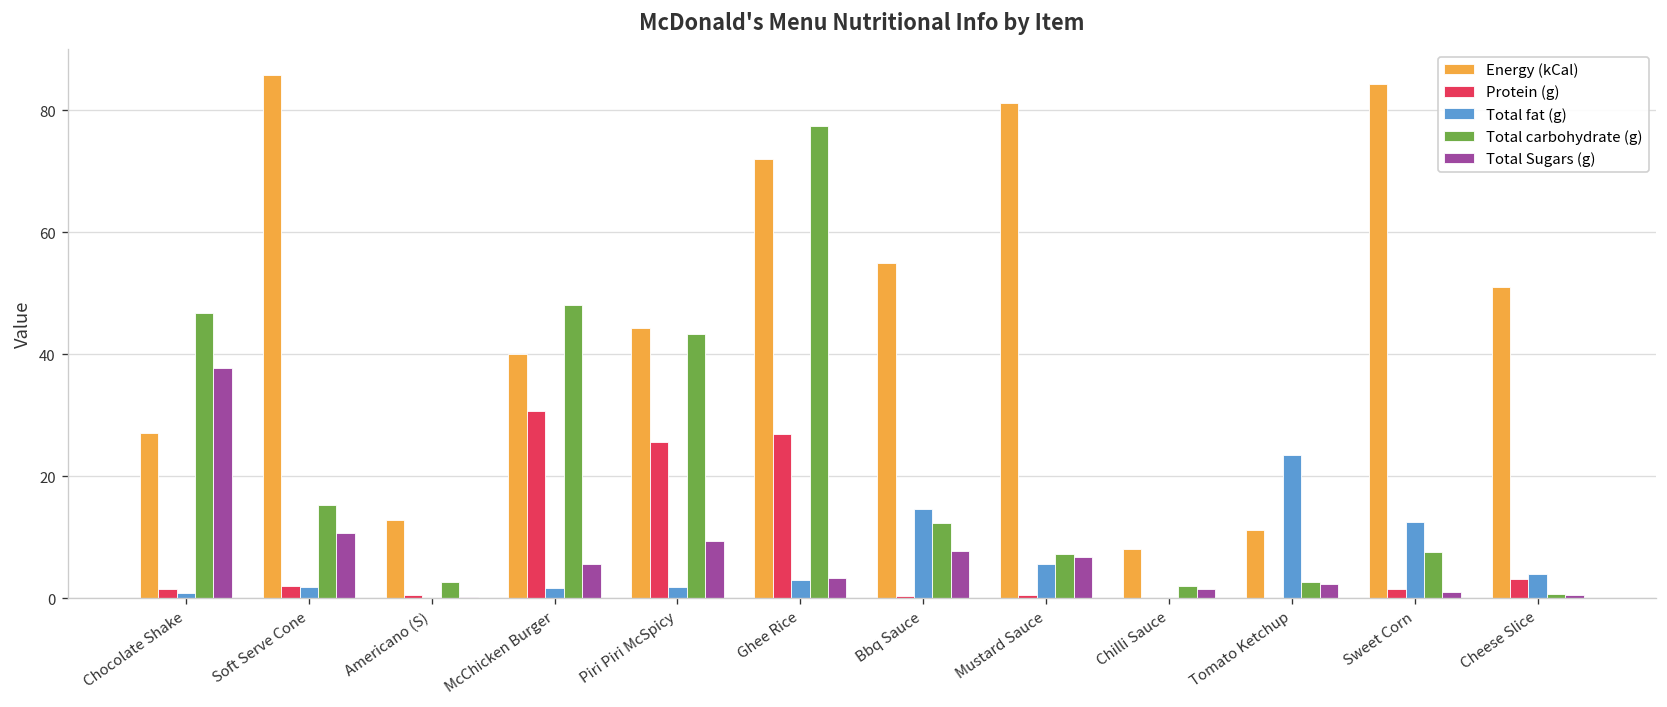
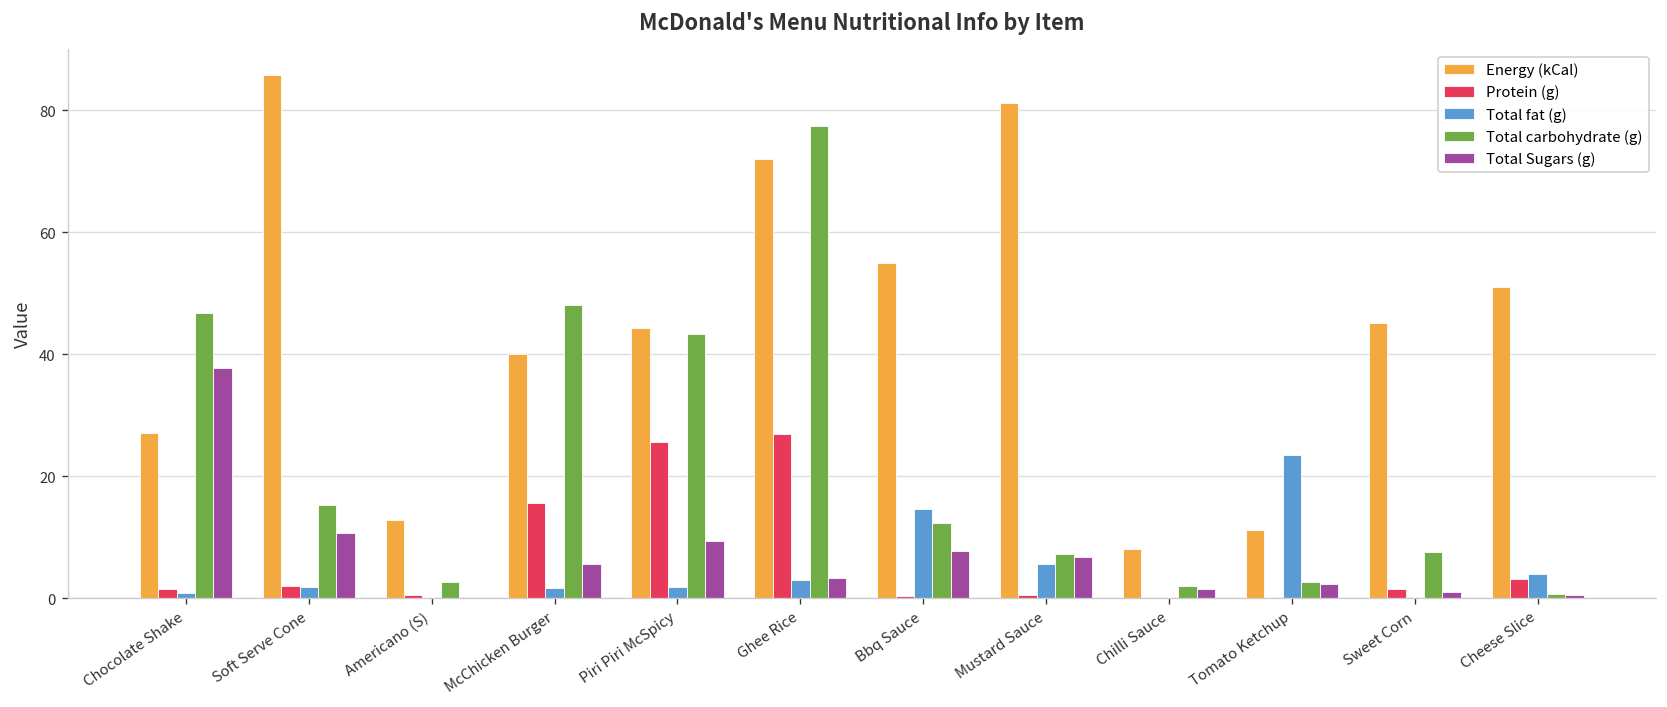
  {
    "Energy (kCal)": {
      "Chocolate Shake": 27,
      "Soft Serve Cone": 86,
      "Americano (S)": 13,
      "McChicken Burger": 40,
      "Piri Piri McSpicy": 44,
      "Ghee Rice": 72,
      "Bbq Sauce": 55,
      "Mustard Sauce": 81,
      "Chilli Sauce": 8,
      "Tomato Ketchup": 11,
-     "Sweet Corn": 84,
+     "Sweet Corn": 45,
      "Cheese Slice": 51
    },
    "Protein (g)": {
      "Chocolate Shake": 2,
      "Soft Serve Cone": 2,
      "Americano (S)": 1,
-     "McChicken Burger": 31,
+     "McChicken Burger": 16,
      "Piri Piri McSpicy": 26,
      "Ghee Rice": 27,
      "Mustard Sauce": 1,
      "Sweet Corn": 1,
      "Cheese Slice": 3
    },
    "Total fat (g)": {
      "Chocolate Shake": 1,
      "Soft Serve Cone": 2,
      "McChicken Burger": 2,
      "Piri Piri McSpicy": 2,
      "Ghee Rice": 3,
      "Bbq Sauce": 15,
      "Mustard Sauce": 6,
      "Tomato Ketchup": 23,
-     "Sweet Corn": 13,
+     "Sweet Corn": 0,
      "Cheese Slice": 4
    },
    "Total carbohydrate (g)": {
      "Chocolate Shake": 47,
      "Soft Serve Cone": 15,
      "Americano (S)": 3,
      "McChicken Burger": 48,
      "Piri Piri McSpicy": 43,
      "Ghee Rice": 77,
      "Bbq Sauce": 12,
      "Mustard Sauce": 7,
      "Chilli Sauce": 2,
      "Tomato Ketchup": 3,
      "Sweet Corn": 8,
      "Cheese Slice": 1
    },
    "Total Sugars (g)": {
      "Chocolate Shake": 38,
      "Soft Serve Cone": 11,
      "McChicken Burger": 6,
      "Piri Piri McSpicy": 9,
      "Ghee Rice": 3,
      "Bbq Sauce": 8,
      "Mustard Sauce": 7,
      "Chilli Sauce": 2,
      "Tomato Ketchup": 2,
      "Sweet Corn": 1,
      "Cheese Slice": 1
    }
  }
